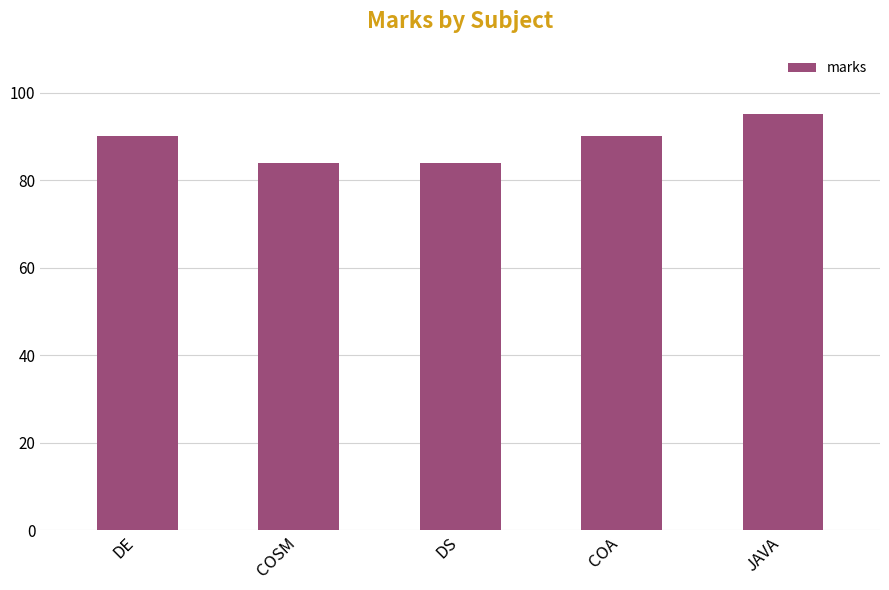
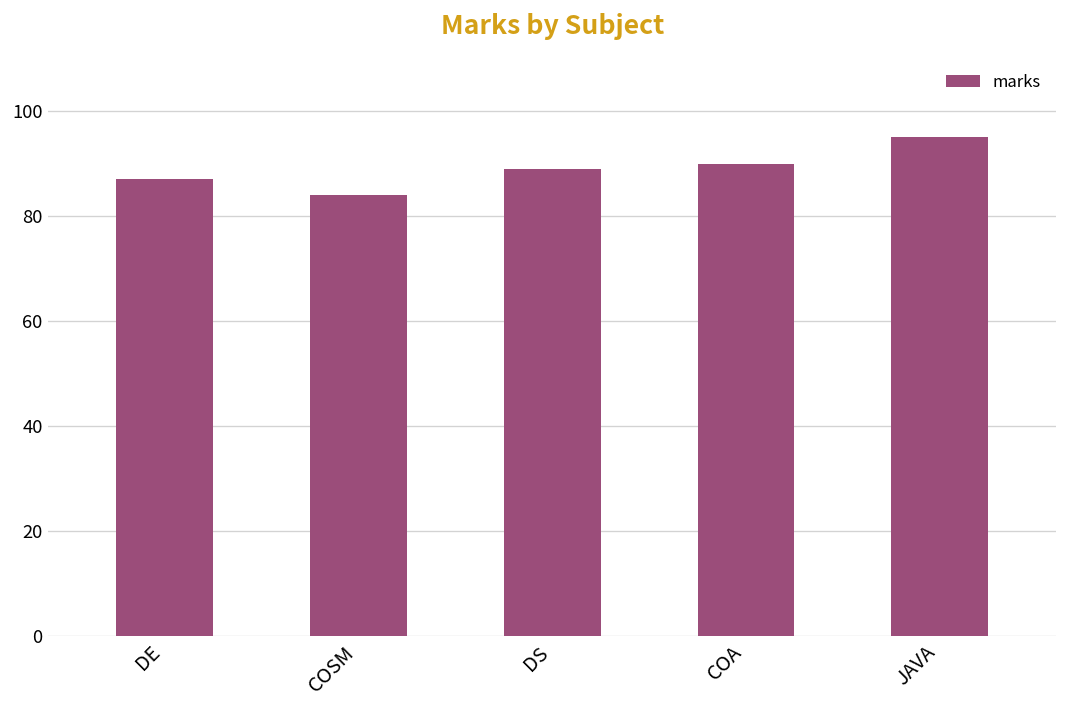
  {
-   "DE": 90,
+   "DE": 87,
    "COSM": 84,
-   "DS": 84,
+   "DS": 89,
    "COA": 90,
    "JAVA": 95
  }
